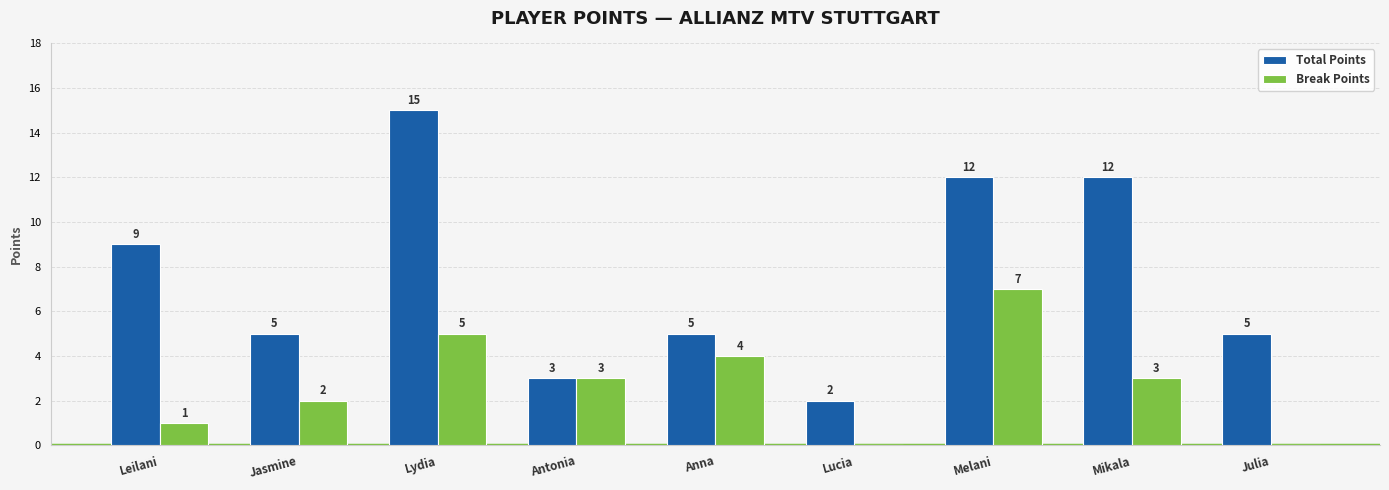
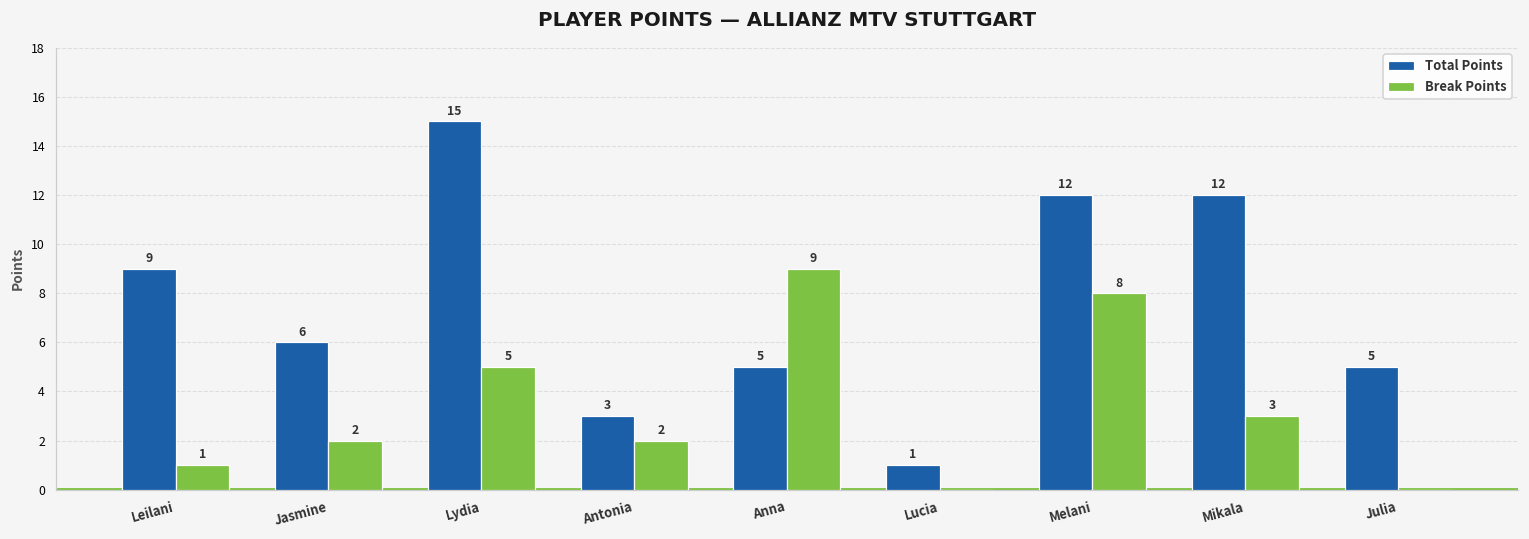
  {
    "Total Points": {
      "Leilani": 9,
-     "Jasmine": 5,
+     "Jasmine": 6,
      "Lydia": 15,
      "Antonia": 3,
      "Anna": 5,
-     "Lucia": 2,
+     "Lucia": 1,
      "Melani": 12,
      "Mikala": 12,
      "Julia": 5
    },
    "Break Points": {
      "Leilani": 1,
      "Jasmine": 2,
      "Lydia": 5,
-     "Antonia": 3,
-     "Anna": 4,
-     "Melani": 7,
+     "Antonia": 2,
+     "Anna": 9,
+     "Melani": 8,
      "Mikala": 3
    }
  }
